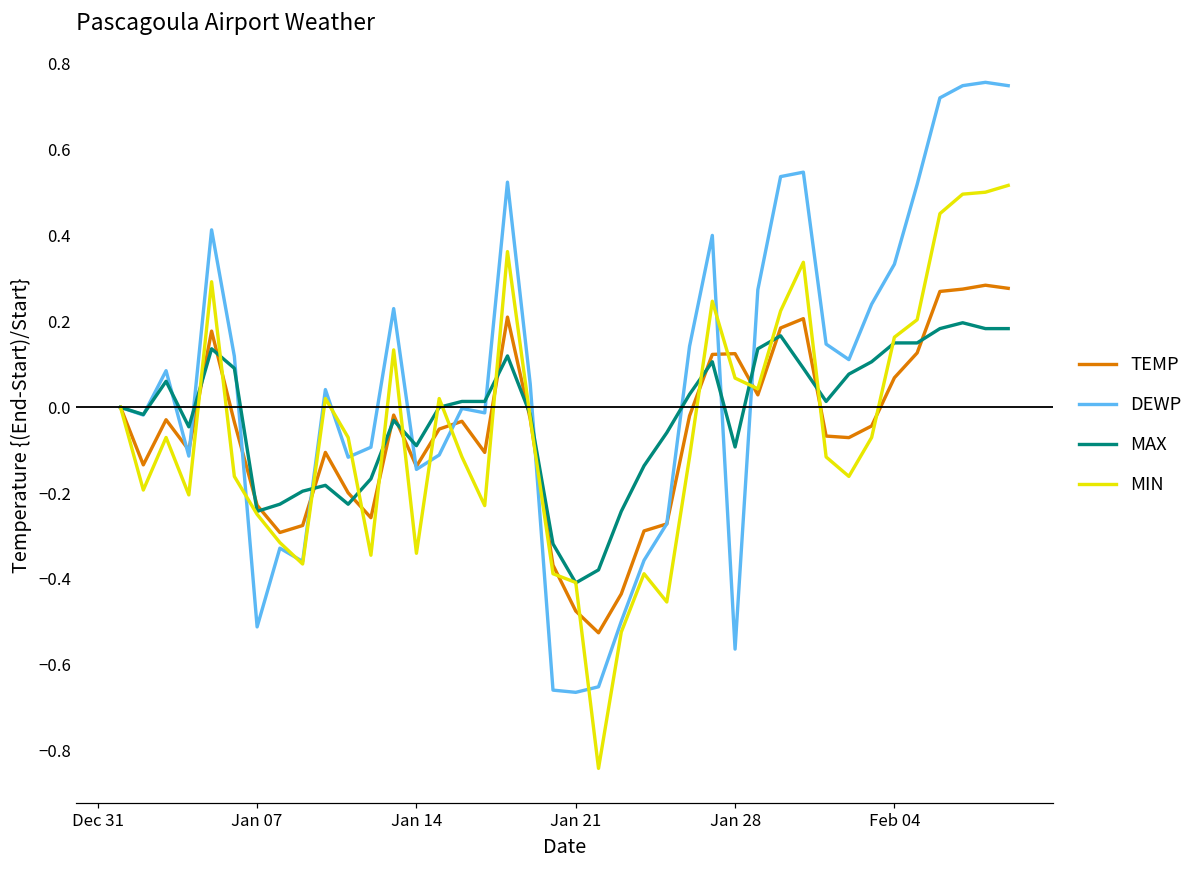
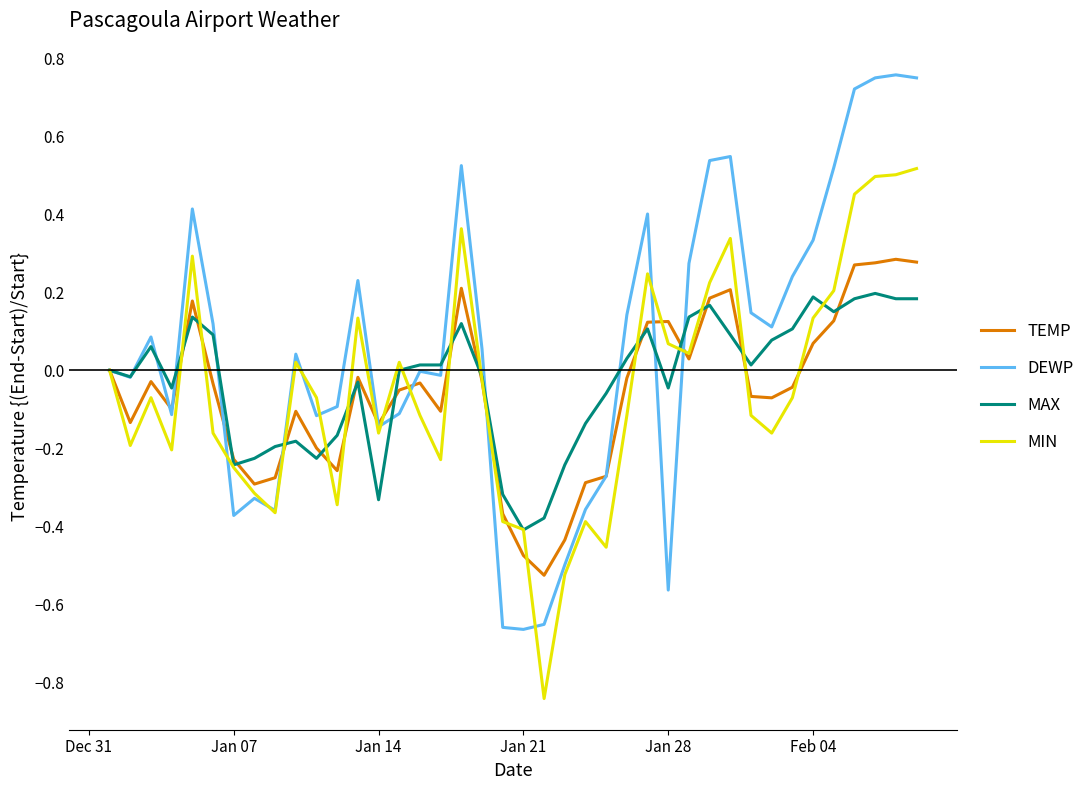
  {
    "TEMP": {
      "Jan 07": -0.23,
      "Jan 14": -0.14,
      "Jan 21": -0.47,
      "Jan 28": 0.12,
      "Feb 04": 0.07
    },
    "DEWP": {
-     "Jan 07": -0.51,
+     "Jan 07": -0.37,
      "Jan 14": -0.14,
      "Jan 21": -0.66,
      "Jan 28": -0.56,
      "Feb 04": 0.33
    },
    "MAX": {
      "Jan 07": -0.24,
-     "Jan 14": -0.09,
-     "Jan 28": -0.09,
-     "Feb 04": 0.15
+     "Jan 14": -0.33,
+     "Jan 28": -0.05,
+     "Feb 04": 0.19
    },
    "MIN": {
      "Jan 07": -0.25,
-     "Jan 14": -0.34,
+     "Jan 14": -0.16,
      "Jan 28": 0.07,
-     "Feb 04": 0.16
+     "Feb 04": 0.13
    }
  }
